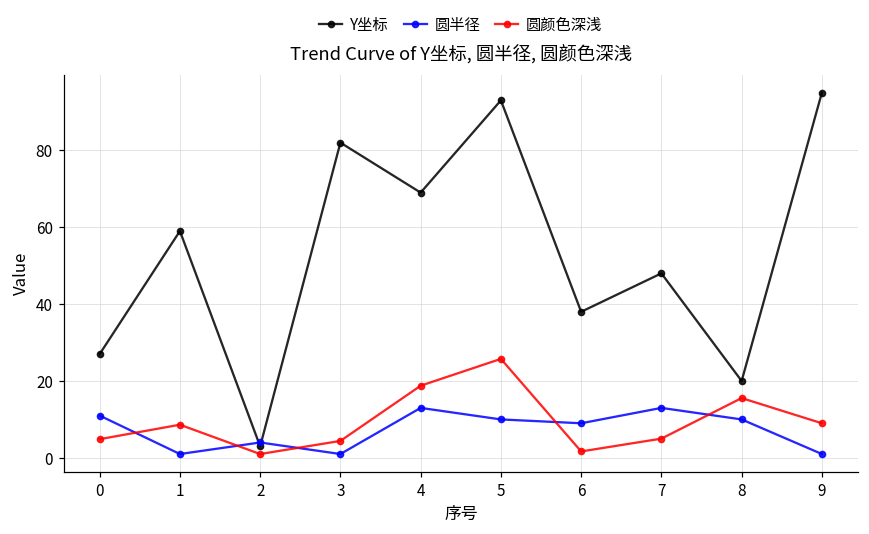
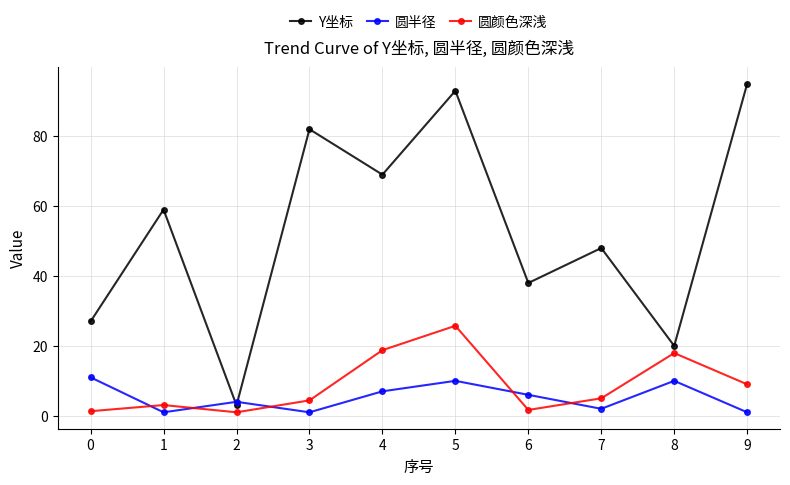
  {
    "Y坐标": {
      "0": 27,
      "1": 59,
      "2": 3,
      "3": 82,
      "4": 69,
      "5": 93,
      "6": 38,
      "7": 48,
      "8": 20,
      "9": 95
    },
    "圆半径": {
      "0": 11,
      "1": 1,
      "2": 4,
      "3": 1,
-     "4": 13,
+     "4": 7,
      "5": 10,
-     "6": 9,
-     "7": 13,
+     "6": 6,
+     "7": 2,
      "8": 10,
      "9": 1
    },
    "圆颜色深浅": {
-     "0": 5,
-     "1": 9,
+     "0": 1,
+     "1": 3,
      "2": 1,
      "3": 4,
      "4": 19,
      "5": 26,
      "6": 2,
      "7": 5,
-     "8": 16,
+     "8": 18,
      "9": 9
    }
  }
